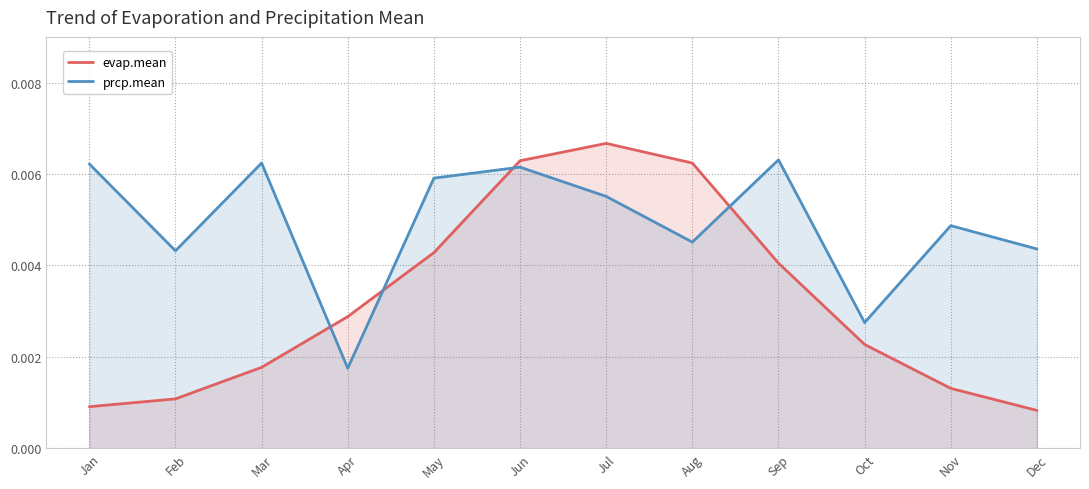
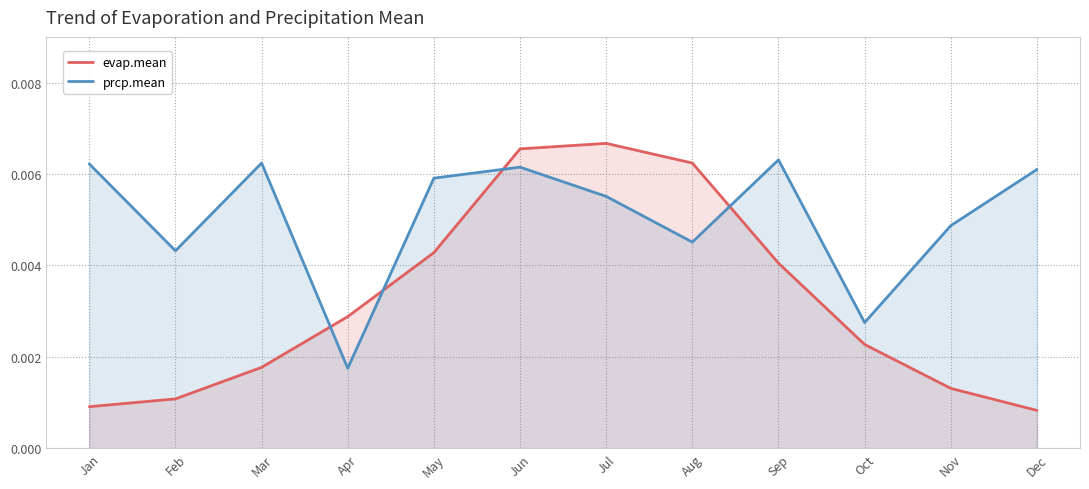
  {
    "evap.mean": {
      "Jan": 0.0009,
      "Feb": 0.0011,
      "Mar": 0.0018,
      "Apr": 0.0029,
      "May": 0.0043,
-     "Jun": 0.0063,
+     "Jun": 0.0066,
      "Jul": 0.0067,
      "Aug": 0.0062,
      "Sep": 0.0041,
      "Oct": 0.0023,
      "Nov": 0.0013,
      "Dec": 0.0008
    },
    "prcp.mean": {
      "Jan": 0.0062,
      "Feb": 0.0043,
      "Mar": 0.0062,
      "Apr": 0.0018,
      "May": 0.0059,
      "Jun": 0.0062,
      "Jul": 0.0055,
      "Aug": 0.0045,
      "Sep": 0.0063,
      "Oct": 0.0028,
      "Nov": 0.0049,
-     "Dec": 0.0044
+     "Dec": 0.0061
    }
  }
